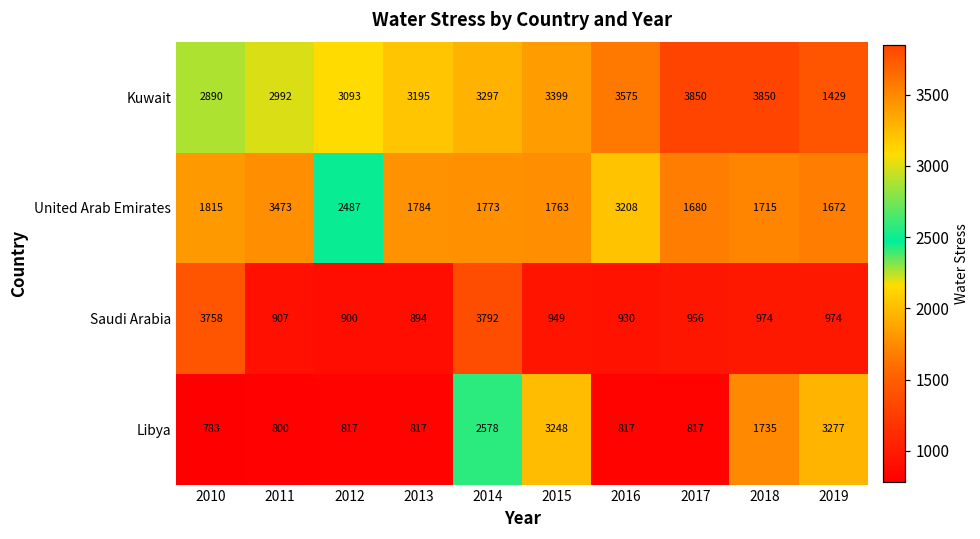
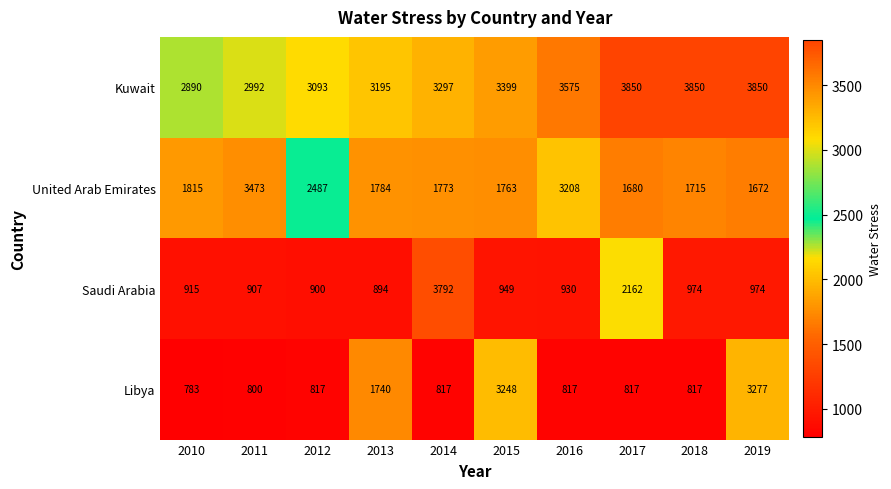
  {
    "Kuwait": {
      "2010": 2890,
      "2011": 2992,
      "2012": 3093,
      "2013": 3195,
      "2014": 3297,
      "2015": 3399,
      "2016": 3575,
      "2017": 3850,
      "2018": 3850,
-     "2019": 1429
+     "2019": 3850
    },
    "United Arab Emirates": {
      "2010": 1815,
      "2011": 3473,
      "2012": 2487,
      "2013": 1784,
      "2014": 1773,
      "2015": 1763,
      "2016": 3208,
      "2017": 1680,
      "2018": 1715,
      "2019": 1672
    },
    "Saudi Arabia": {
-     "2010": 3758,
+     "2010": 915,
      "2011": 907,
      "2012": 900,
      "2013": 894,
      "2014": 3792,
      "2015": 949,
      "2016": 930,
-     "2017": 956,
+     "2017": 2162,
      "2018": 974,
      "2019": 974
    },
    "Libya": {
      "2010": 783,
      "2011": 800,
      "2012": 817,
-     "2013": 817,
-     "2014": 2578,
+     "2013": 1740,
+     "2014": 817,
      "2015": 3248,
      "2016": 817,
      "2017": 817,
-     "2018": 1735,
+     "2018": 817,
      "2019": 3277
    }
  }
